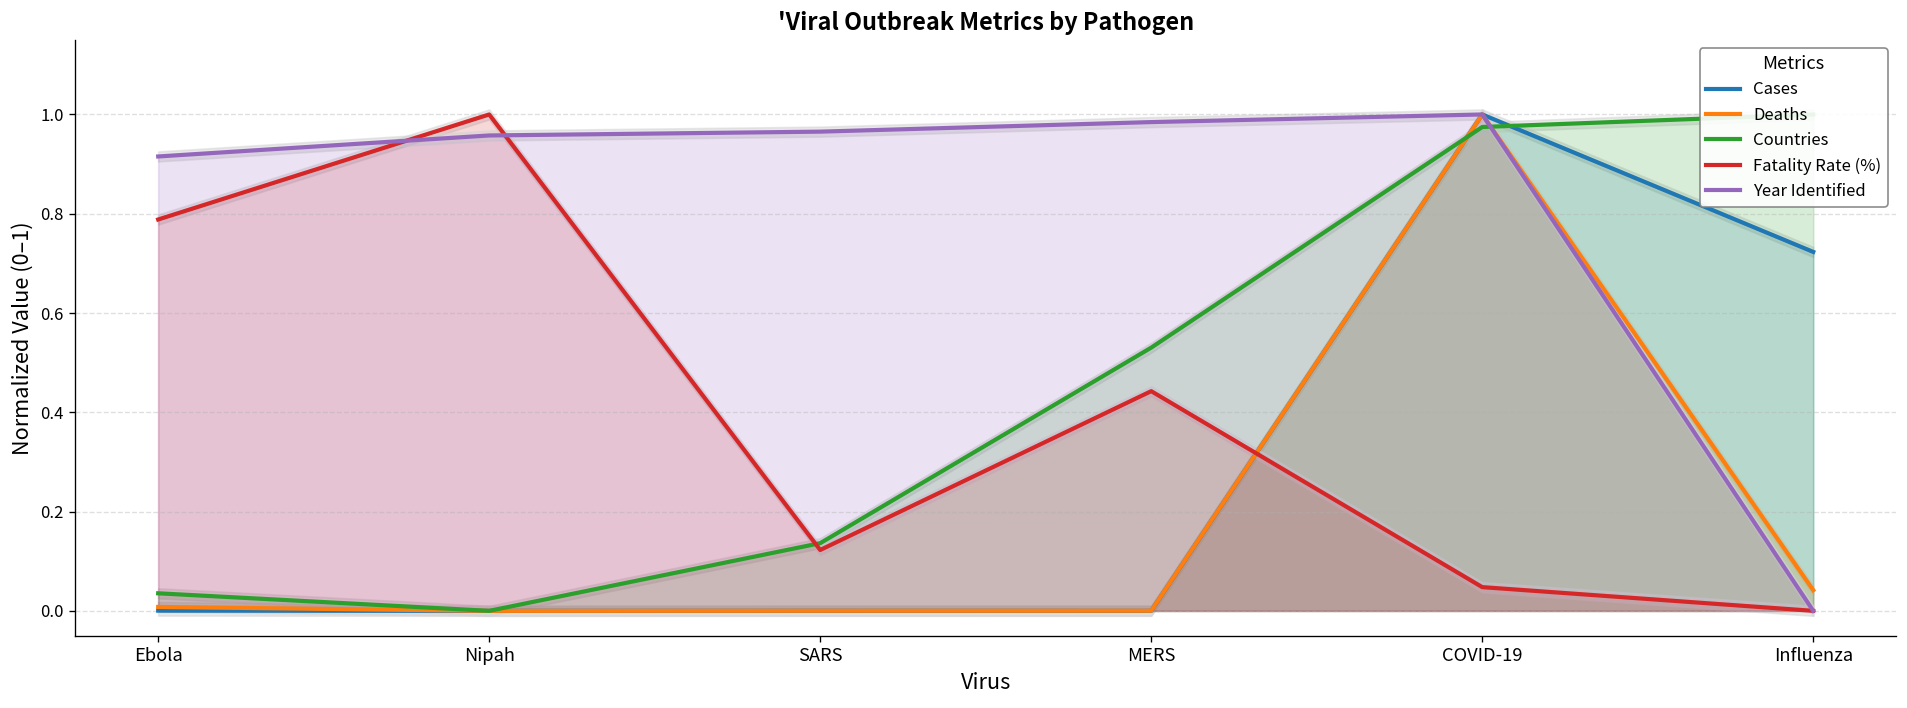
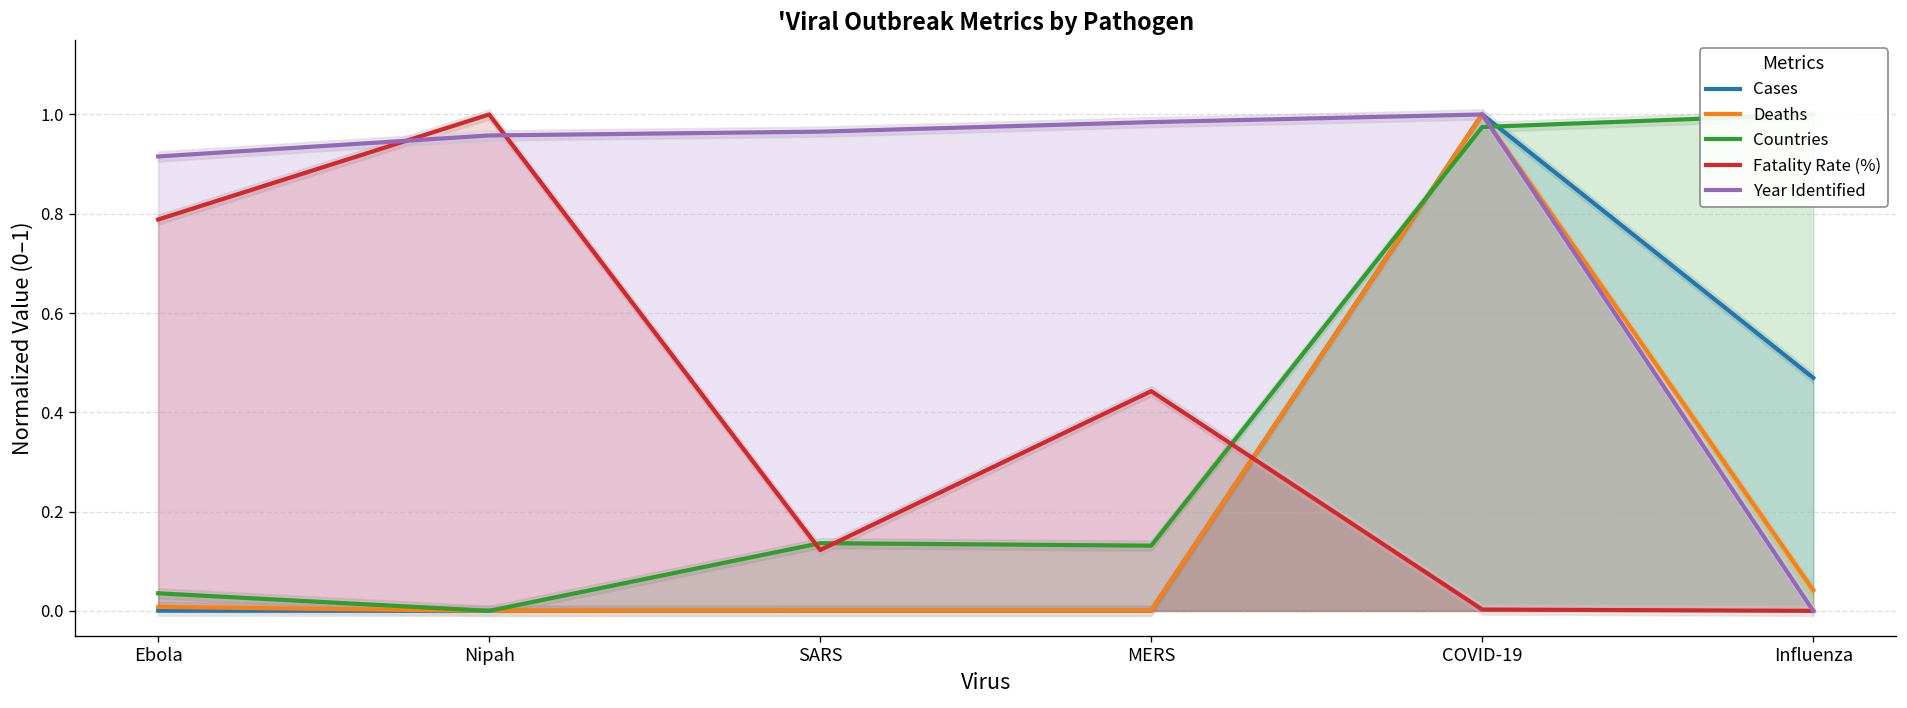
  {
    "Cases": {
      "Ebola": 0.00,
-     "Influenza": 0.72
+     "Influenza": 0.47
    },
    "Deaths": {
      "Influenza": 0.04
    },
    "Countries": {
      "Ebola": 0.04,
-     "MERS": 0.53,
+     "MERS": 0.13,
      "COVID-19": 0.97
    },
    "Fatality Rate (%)": {
      "Ebola": 0.79,
      "Nipah": 1.00,
      "SARS": 0.12,
      "MERS": 0.44,
-     "COVID-19": 0.05
+     "COVID-19": 0.00
    },
    "Year Identified": {
      "Ebola": 0.92,
      "Nipah": 0.96,
      "SARS": 0.97,
      "MERS": 0.98
    }
  }
